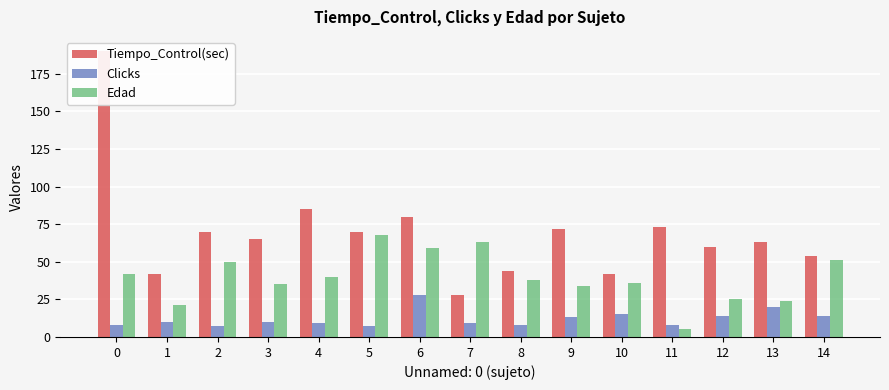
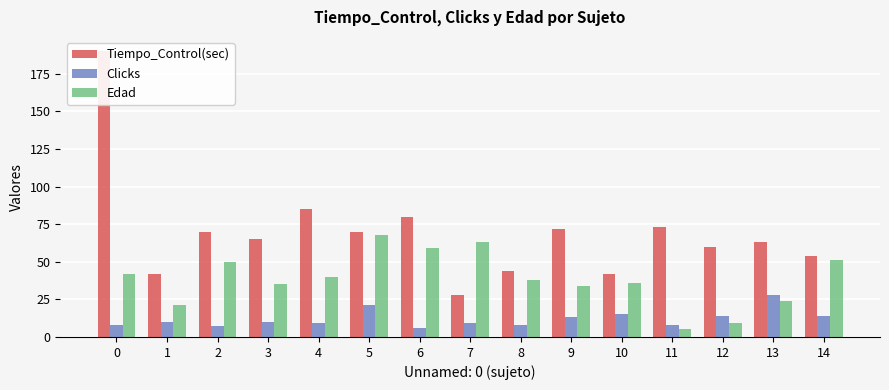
  {
    "Tiempo_Control(sec)": {
      "1": 42,
      "2": 70,
      "3": 65,
      "4": 85,
      "5": 70,
      "6": 80,
      "7": 28,
      "8": 44,
      "9": 72,
      "10": 42,
      "11": 73,
      "12": 60,
      "13": 63,
      "14": 54
    },
    "Clicks": {
      "0": 8,
      "1": 10,
      "2": 7,
      "3": 10,
      "4": 9,
-     "5": 7,
-     "6": 28,
+     "5": 21,
+     "6": 6,
      "7": 9,
      "8": 8,
      "9": 13,
      "10": 15,
      "11": 8,
      "12": 14,
-     "13": 20,
+     "13": 28,
      "14": 14
    },
    "Edad": {
      "0": 42,
      "1": 21,
      "2": 50,
      "3": 35,
      "4": 40,
      "5": 68,
      "6": 59,
      "7": 63,
      "8": 38,
      "9": 34,
      "10": 36,
      "11": 5,
-     "12": 25,
+     "12": 9,
      "13": 24,
      "14": 51
    }
  }
